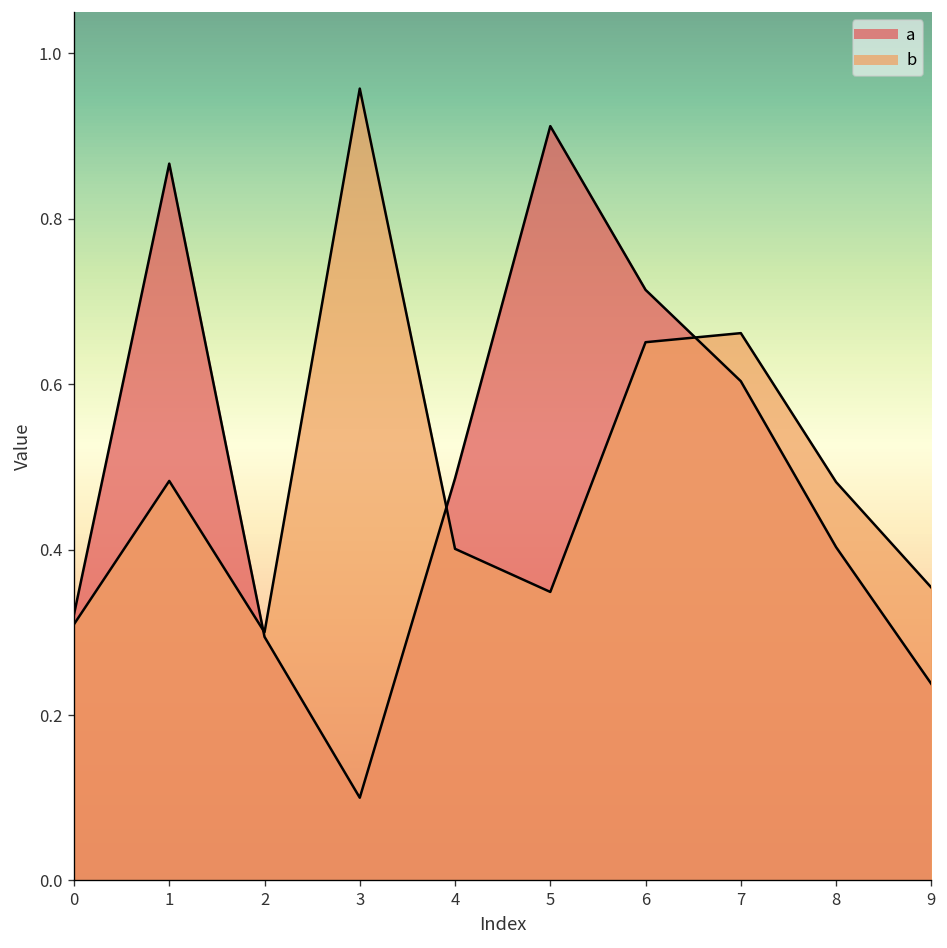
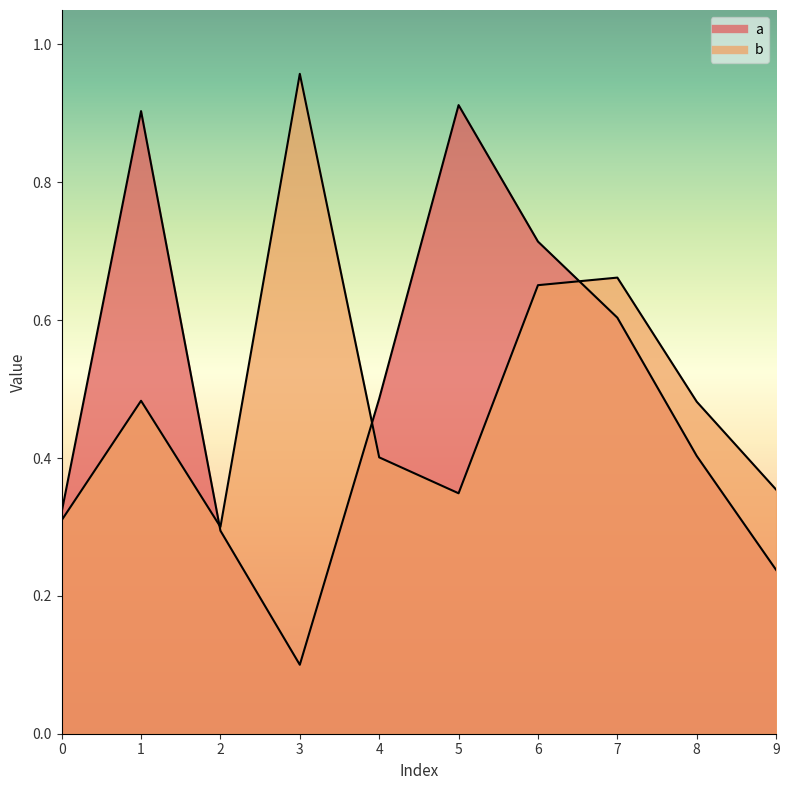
  {
    "a": {
      "0": 0.32,
-     "1": 0.87,
+     "1": 0.90,
      "2": 0.29,
      "3": 0.10,
      "4": 0.49,
      "5": 0.91,
      "6": 0.71,
      "7": 0.60,
      "8": 0.40,
      "9": 0.24
    },
    "b": {
      "0": 0.31,
      "1": 0.48,
      "2": 0.30,
      "3": 0.96,
      "4": 0.40,
      "5": 0.35,
      "6": 0.65,
      "7": 0.66,
      "8": 0.48,
      "9": 0.35
    }
  }
